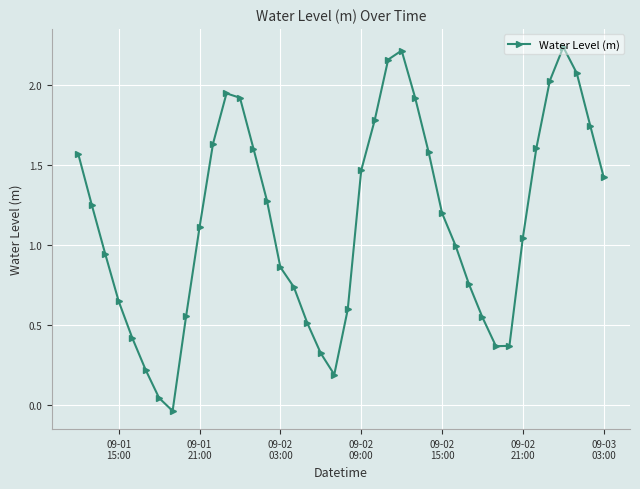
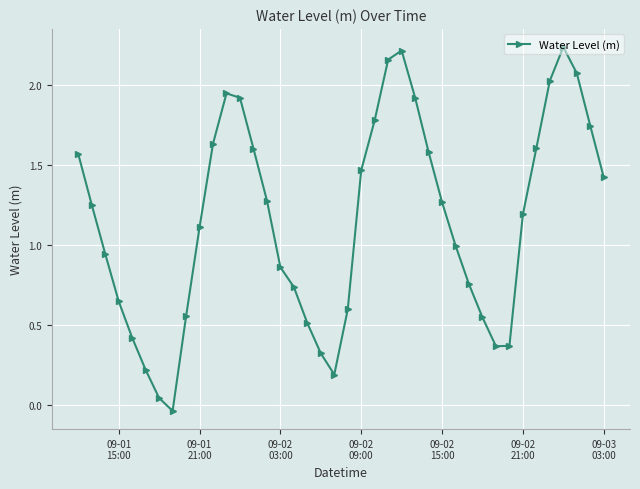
  {
    "09-01 15:00": 0.65,
    "09-01 21:00": 1.11,
    "09-02 03:00": 0.86,
    "09-02 09:00": 1.47,
-   "09-02 15:00": 1.20,
-   "09-02 21:00": 1.05,
+   "09-02 15:00": 1.27,
+   "09-02 21:00": 1.19,
    "09-03 03:00": 1.42
  }
